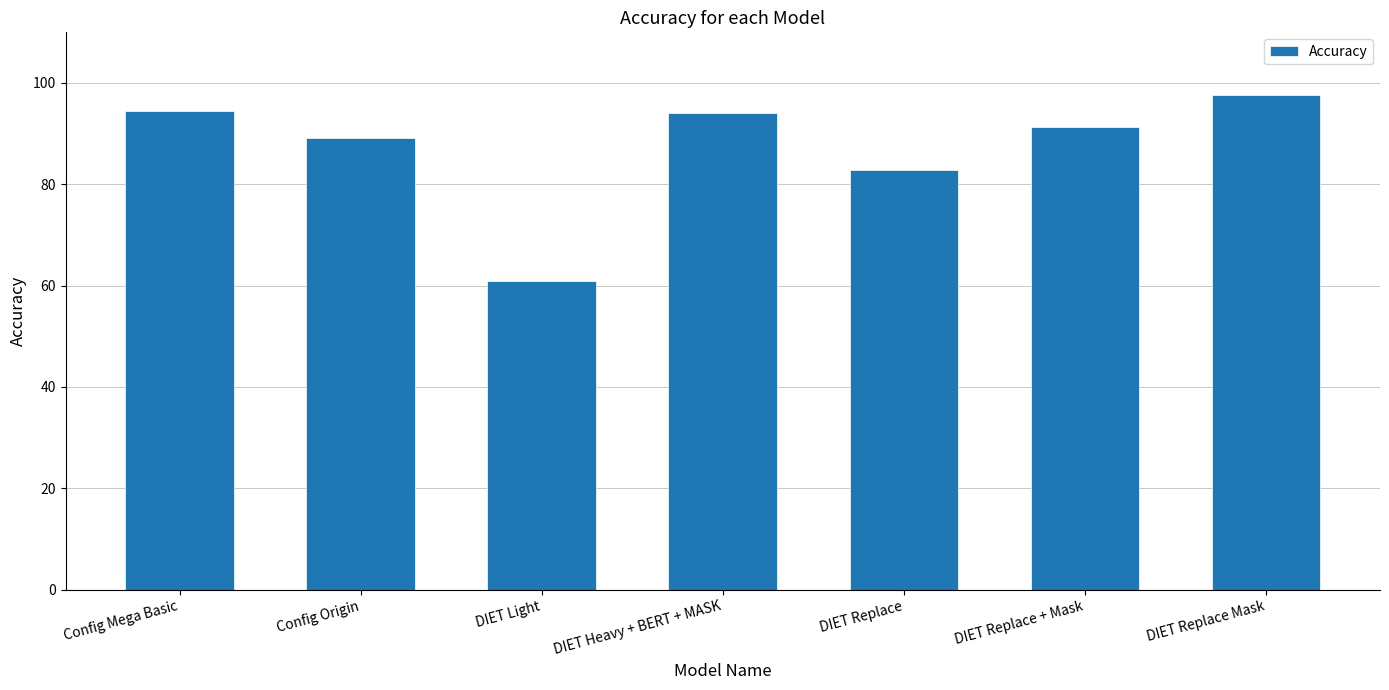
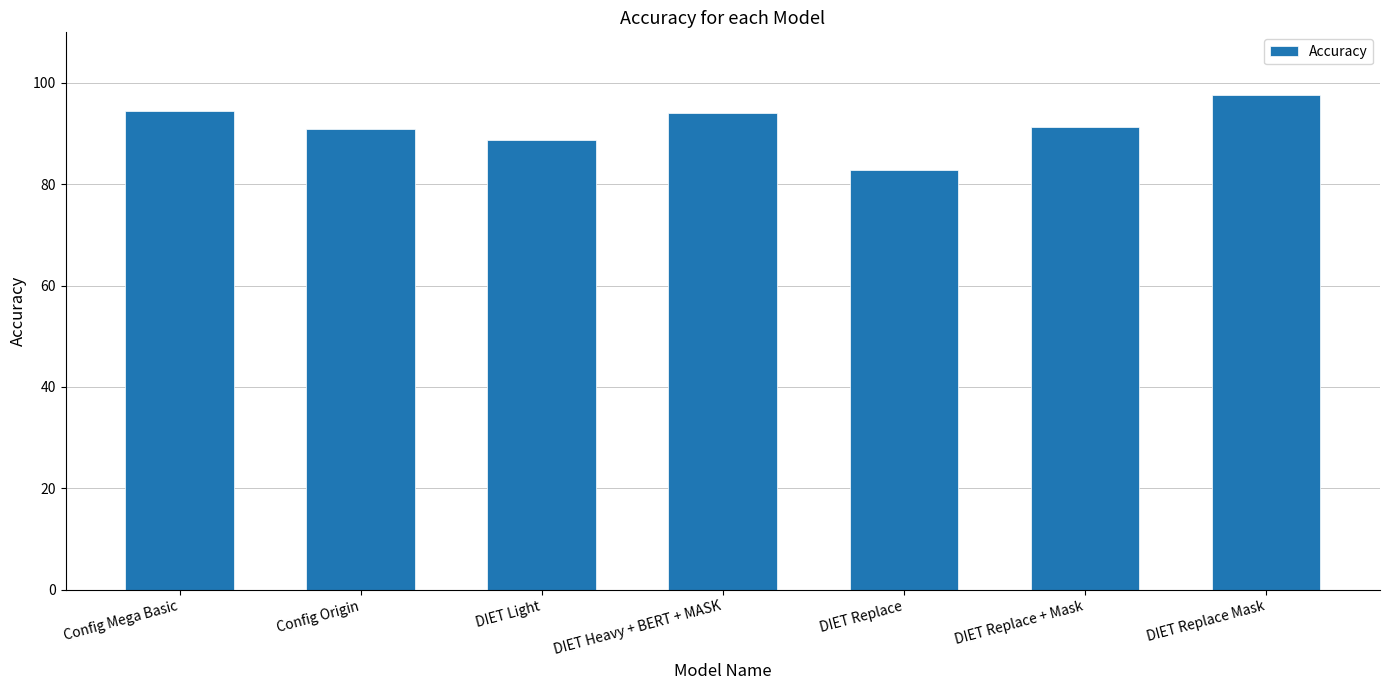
  {
    "Config Mega Basic": 94,
-   "Config Origin": 89,
-   "DIET Light": 61,
+   "Config Origin": 91,
+   "DIET Light": 89,
    "DIET Heavy + BERT + MASK": 94,
    "DIET Replace": 83,
    "DIET Replace + Mask": 91,
    "DIET Replace Mask": 98
  }
